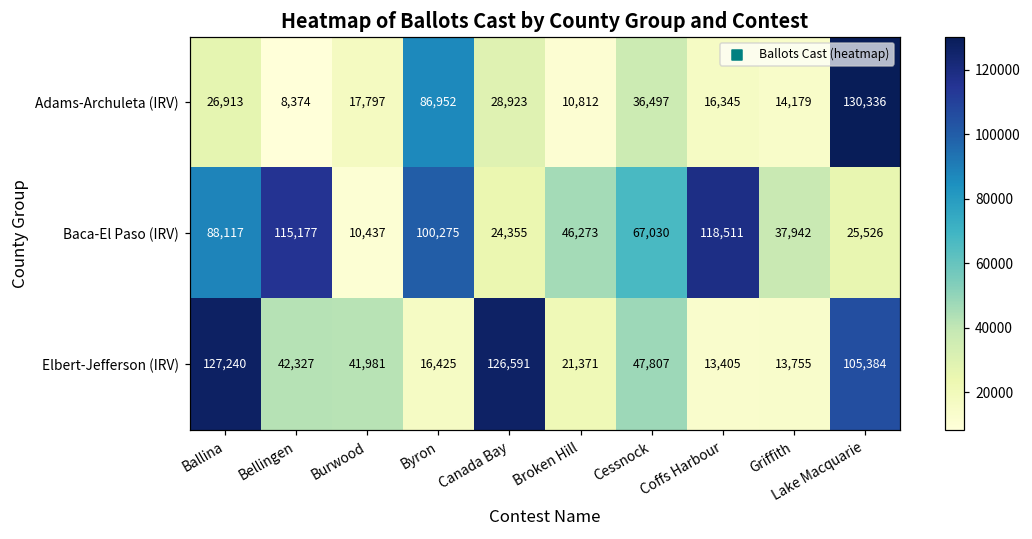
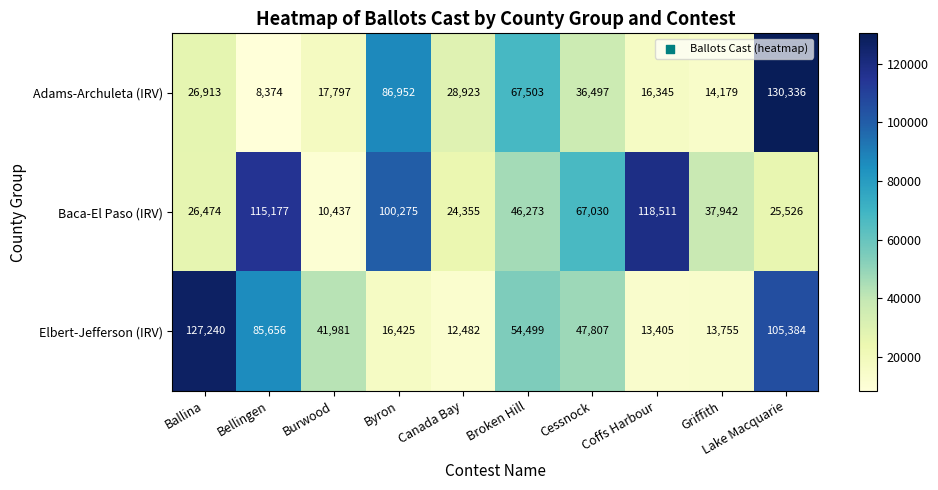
  {
    "Adams-Archuleta (IRV)": {
      "Ballina": "26,913",
      "Bellingen": "8,374",
      "Burwood": "17,797",
      "Byron": "86,952",
      "Canada Bay": "28,923",
-     "Broken Hill": "10,812",
+     "Broken Hill": "67,503",
      "Cessnock": "36,497",
      "Coffs Harbour": "16,345",
      "Griffith": "14,179",
      "Lake Macquarie": "130,336"
    },
    "Baca-El Paso (IRV)": {
-     "Ballina": "88,117",
+     "Ballina": "26,474",
      "Bellingen": "115,177",
      "Burwood": "10,437",
      "Byron": "100,275",
      "Canada Bay": "24,355",
      "Broken Hill": "46,273",
      "Cessnock": "67,030",
      "Coffs Harbour": "118,511",
      "Griffith": "37,942",
      "Lake Macquarie": "25,526"
    },
    "Elbert-Jefferson (IRV)": {
      "Ballina": "127,240",
-     "Bellingen": "42,327",
+     "Bellingen": "85,656",
      "Burwood": "41,981",
      "Byron": "16,425",
-     "Canada Bay": "126,591",
-     "Broken Hill": "21,371",
+     "Canada Bay": "12,482",
+     "Broken Hill": "54,499",
      "Cessnock": "47,807",
      "Coffs Harbour": "13,405",
      "Griffith": "13,755",
      "Lake Macquarie": "105,384"
    }
  }
